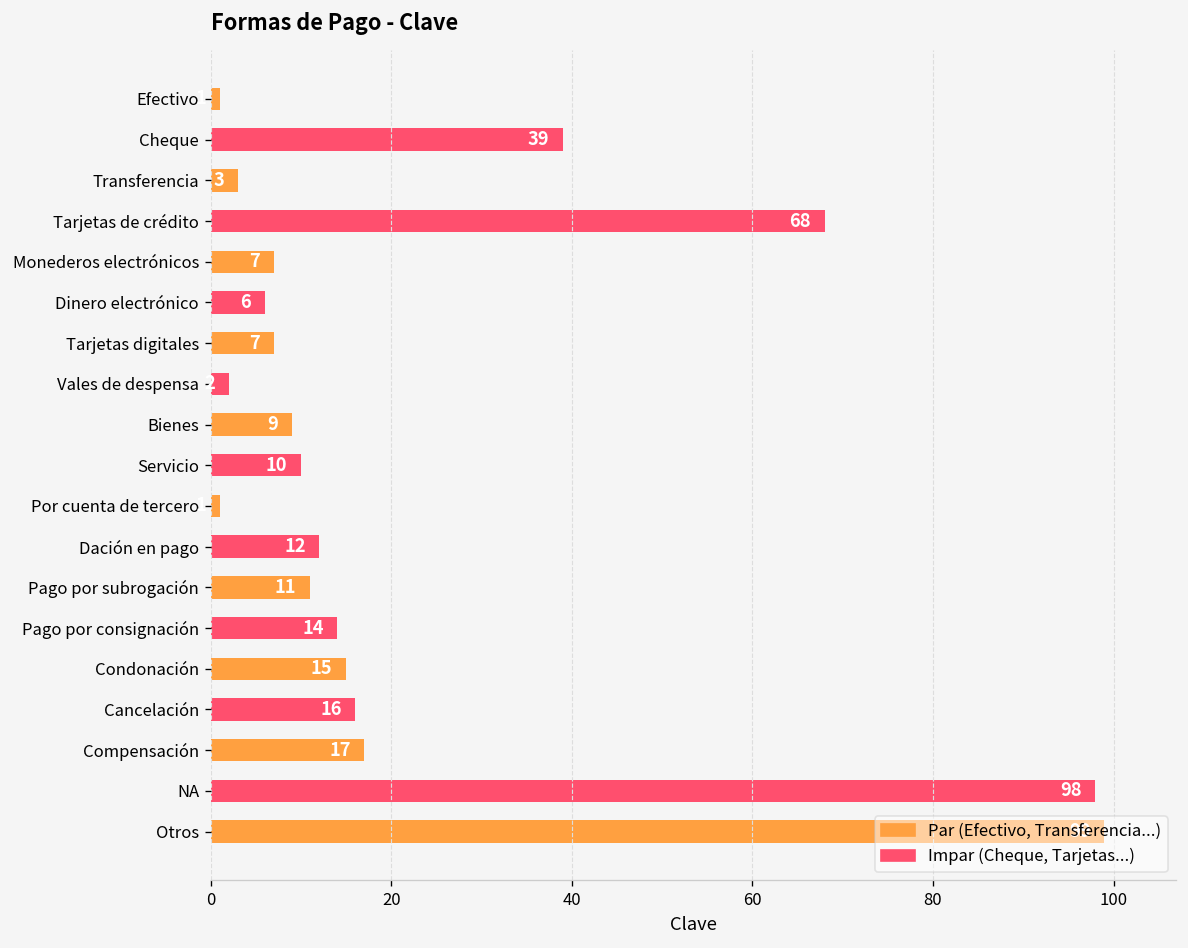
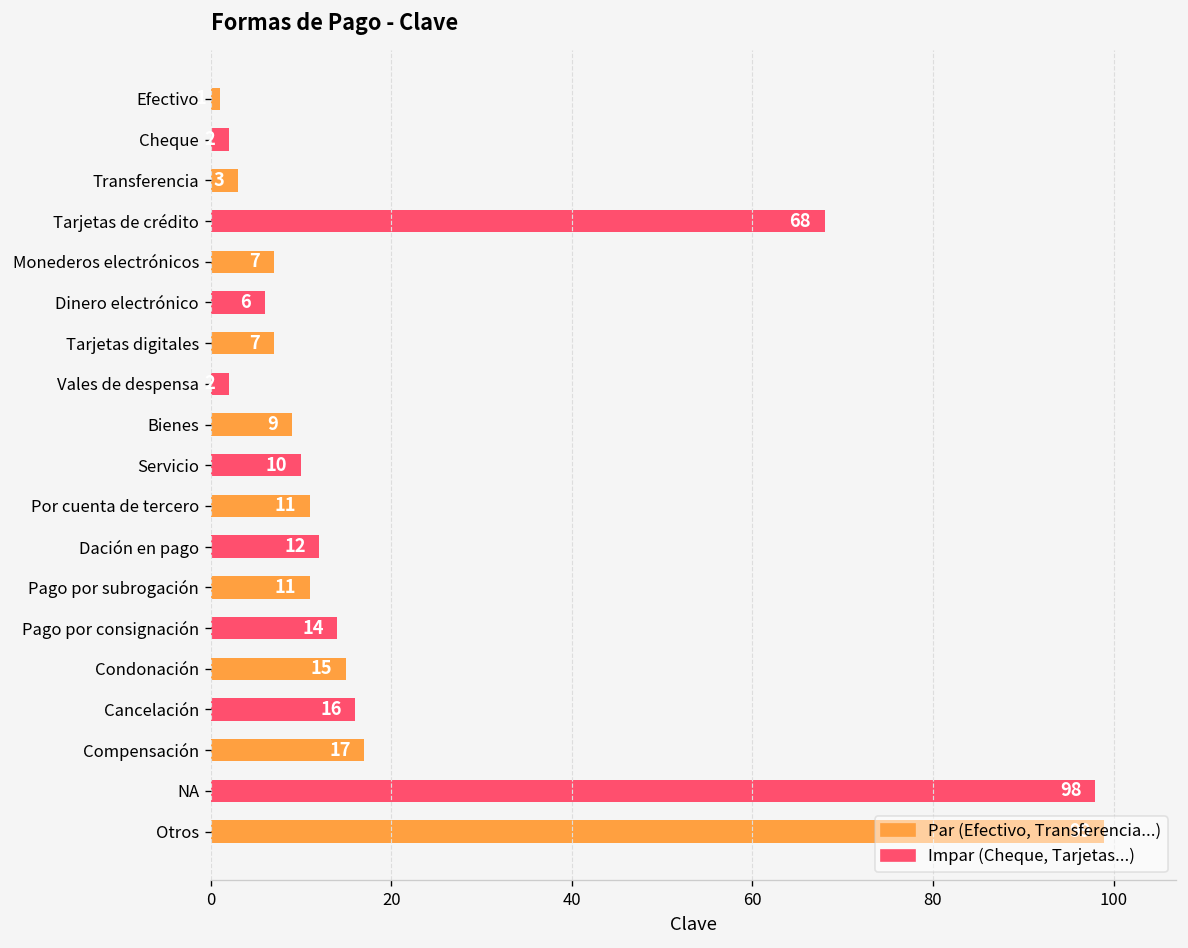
  {
    "Efectivo": 1,
-   "Cheque": 39,
+   "Cheque": 2,
    "Vales de despensa": 2,
-   "Por cuenta de tercero": 1
+   "Por cuenta de tercero": 11
  }
